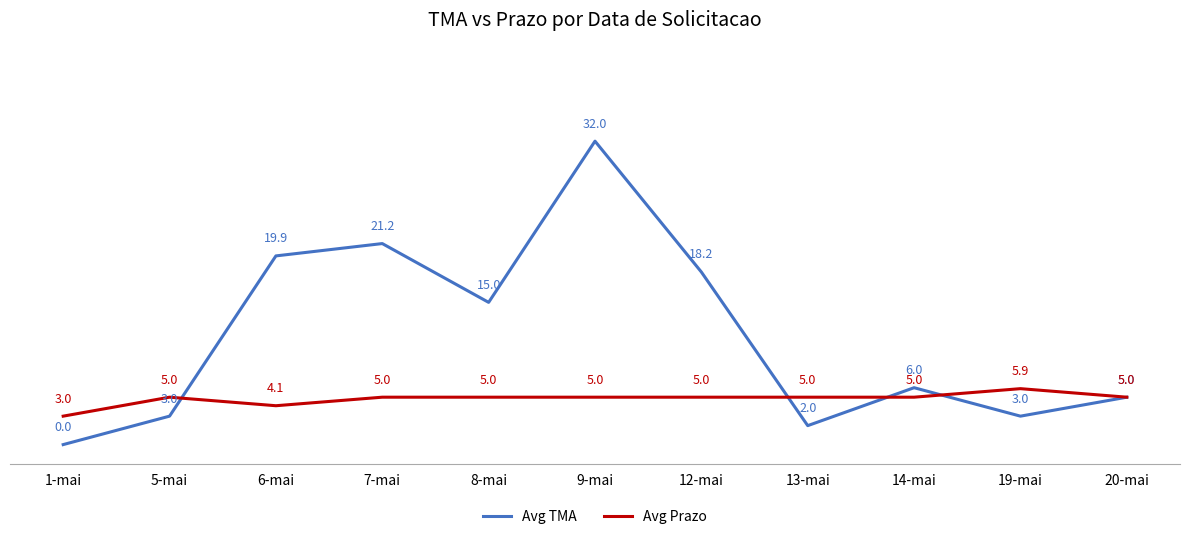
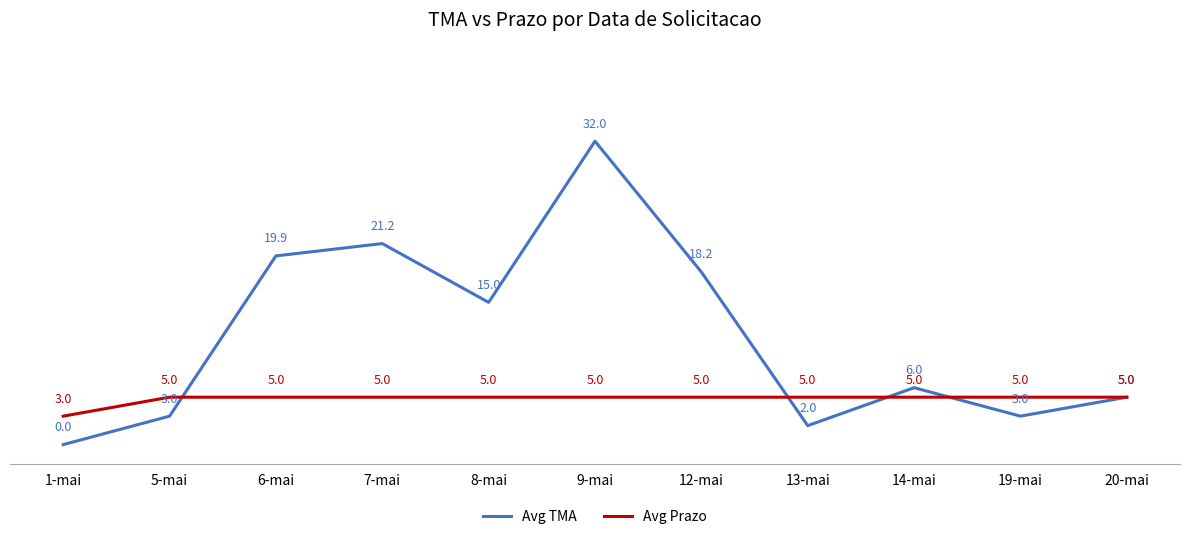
  {
    "Avg TMA": {
      "1-mai": 0.0,
      "6-mai": 19.9,
      "7-mai": 21.2,
      "8-mai": 15.0,
      "9-mai": 32.0,
      "12-mai": 18.2,
      "13-mai": 2.0
    },
    "Avg Prazo": {
      "1-mai": 3.0,
      "5-mai": 5.0,
-     "6-mai": 4.1,
+     "6-mai": 5.0,
      "7-mai": 5.0,
      "8-mai": 5.0,
      "9-mai": 5.0,
      "12-mai": 5.0,
      "13-mai": 5.0,
-     "19-mai": 5.9
+     "19-mai": 5.0
    }
  }
